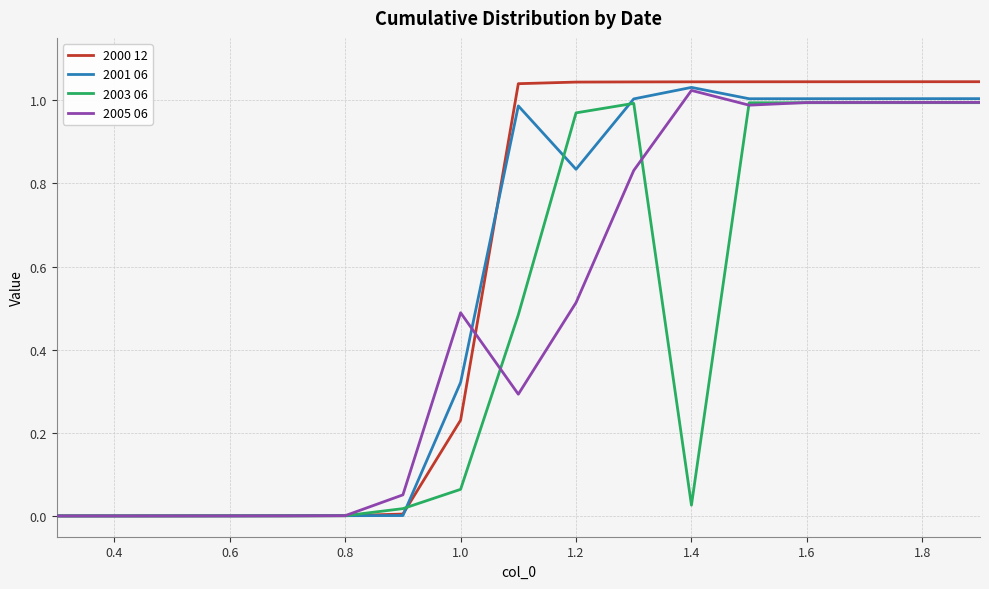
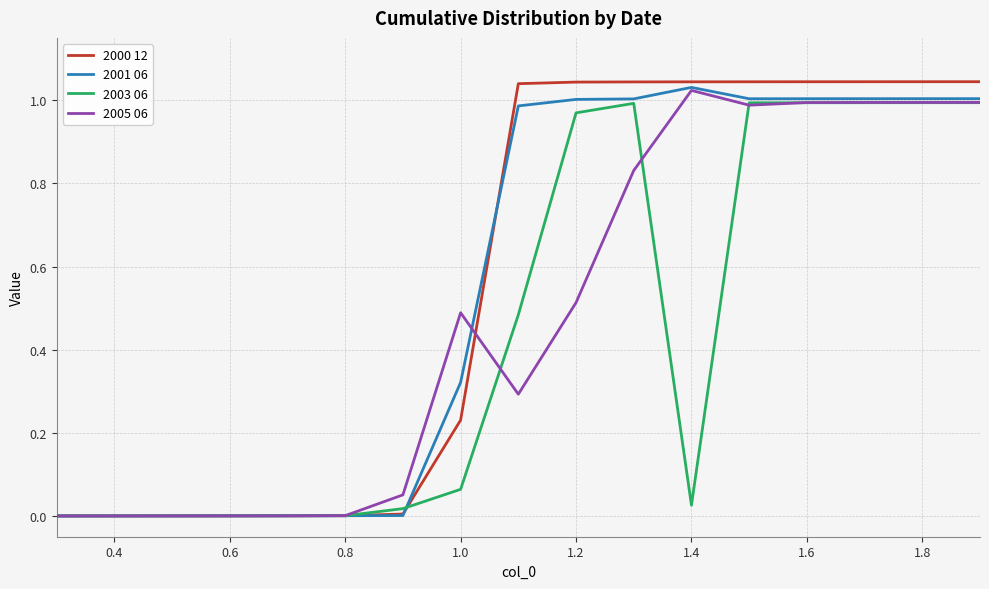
  {
    "2000 12": {
      "1.0": 0.23,
      "1.2": 1.04,
      "1.4": 1.04,
      "1.6": 1.04,
      "1.8": 1.04
    },
    "2001 06": {
      "1.0": 0.32,
-     "1.2": 0.83,
+     "1.2": 1.00,
      "1.4": 1.03,
      "1.6": 1.00,
      "1.8": 1.00
    },
    "2003 06": {
      "1.0": 0.06,
      "1.2": 0.97,
      "1.4": 0.03
    },
    "2005 06": {
      "1.0": 0.49,
      "1.2": 0.51,
      "1.4": 1.02
    }
  }
